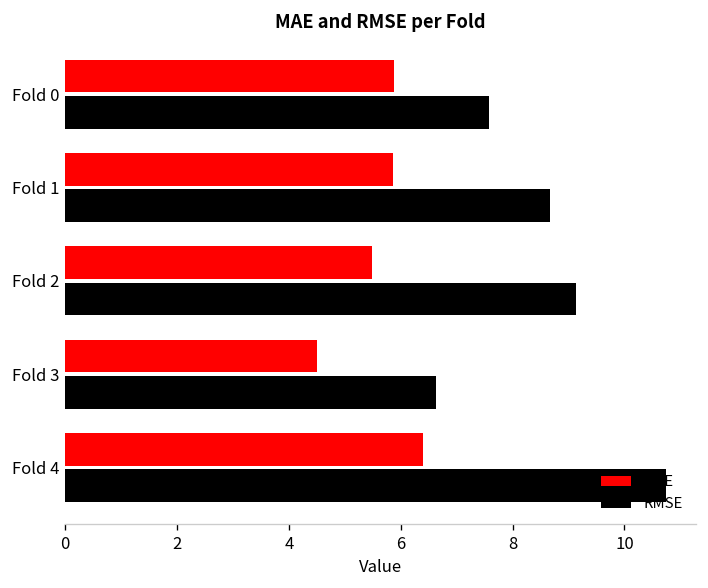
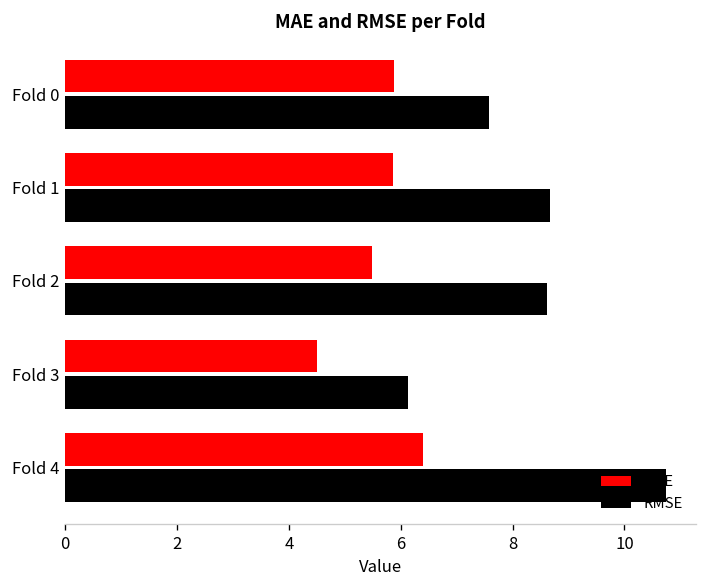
  {
    "RMSE": {
      "Fold 0": 7.6,
      "Fold 1": 8.7,
-     "Fold 2": 9.1,
-     "Fold 3": 6.6,
+     "Fold 2": 8.6,
+     "Fold 3": 6.1,
      "Fold 4": 10.7
    }
  }
